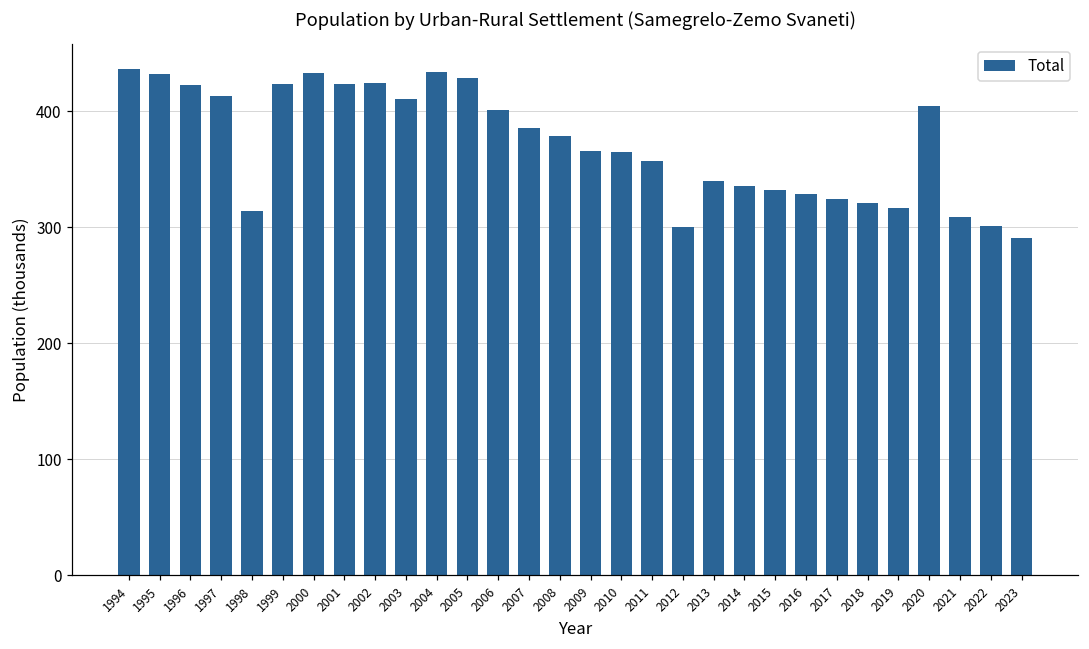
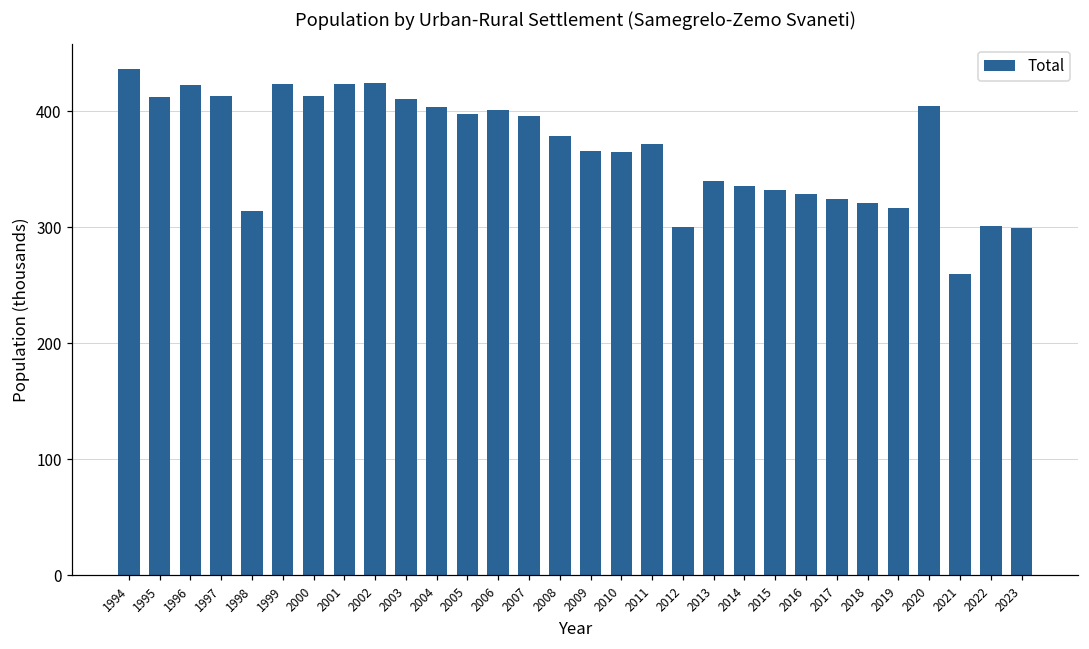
  {
    "1994": 436,
-   "1995": 432,
+   "1995": 412,
    "1996": 422,
    "1997": 413,
    "1998": 314,
    "1999": 423,
-   "2000": 433,
+   "2000": 413,
    "2001": 423,
    "2002": 424,
    "2003": 411,
-   "2004": 434,
-   "2005": 429,
+   "2004": 404,
+   "2005": 398,
    "2006": 401,
-   "2007": 386,
+   "2007": 395,
    "2008": 379,
    "2009": 366,
    "2010": 365,
-   "2011": 357,
+   "2011": 371,
    "2012": 300,
    "2013": 340,
    "2014": 335,
    "2015": 332,
    "2016": 328,
    "2017": 324,
    "2018": 321,
    "2019": 316,
    "2020": 405,
-   "2021": 308,
+   "2021": 259,
    "2022": 301,
-   "2023": 291
+   "2023": 299
  }
